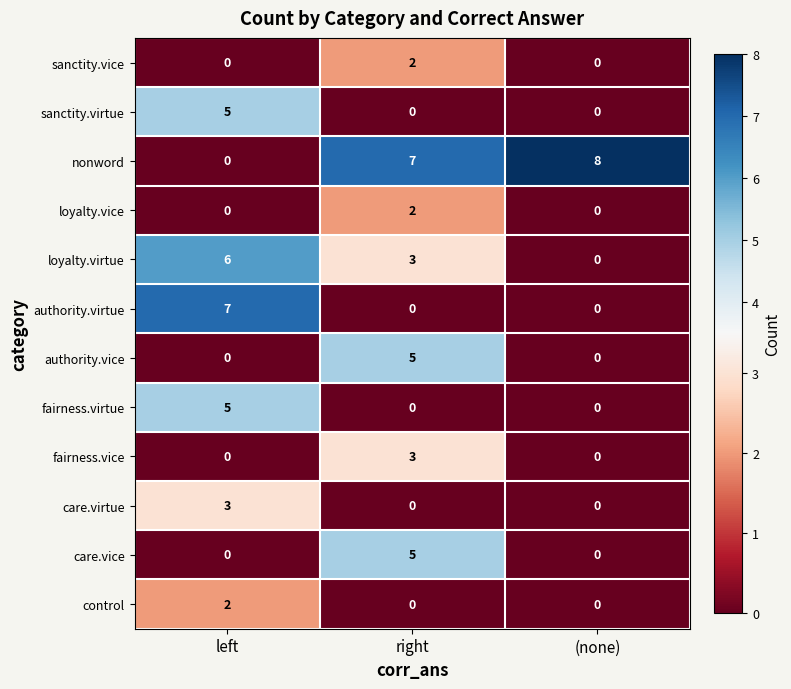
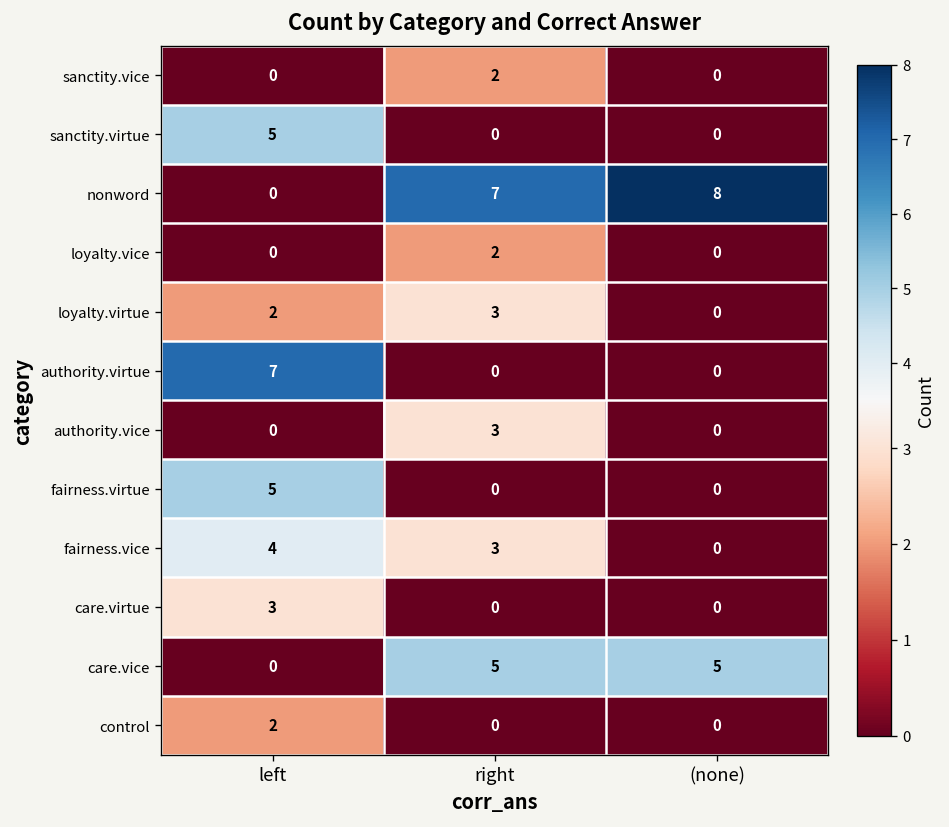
  {
    "sanctity.vice": {
      "left": 0,
      "right": 2,
      "(none)": 0
    },
    "sanctity.virtue": {
      "left": 5,
      "right": 0,
      "(none)": 0
    },
    "nonword": {
      "left": 0,
      "right": 7,
      "(none)": 8
    },
    "loyalty.vice": {
      "left": 0,
      "right": 2,
      "(none)": 0
    },
    "loyalty.virtue": {
-     "left": 6,
+     "left": 2,
      "right": 3,
      "(none)": 0
    },
    "authority.virtue": {
      "left": 7,
      "right": 0,
      "(none)": 0
    },
    "authority.vice": {
      "left": 0,
-     "right": 5,
+     "right": 3,
      "(none)": 0
    },
    "fairness.virtue": {
      "left": 5,
      "right": 0,
      "(none)": 0
    },
    "fairness.vice": {
-     "left": 0,
+     "left": 4,
      "right": 3,
      "(none)": 0
    },
    "care.virtue": {
      "left": 3,
      "right": 0,
      "(none)": 0
    },
    "care.vice": {
      "left": 0,
      "right": 5,
-     "(none)": 0
+     "(none)": 5
    },
    "control": {
      "left": 2,
      "right": 0,
      "(none)": 0
    }
  }
